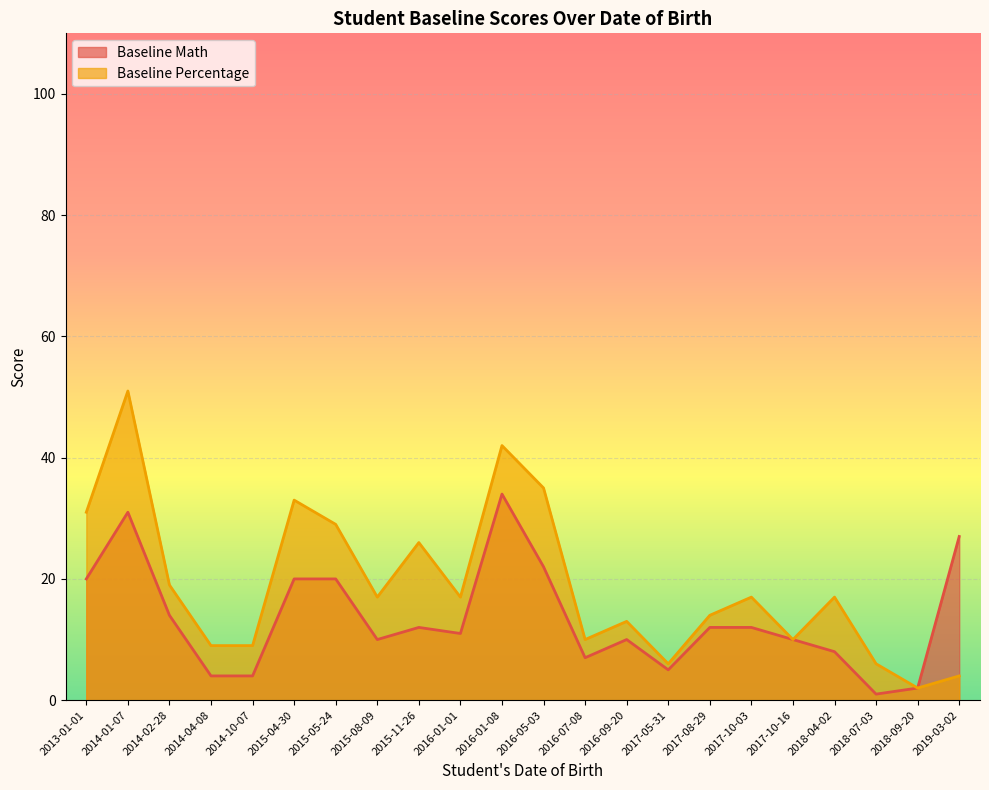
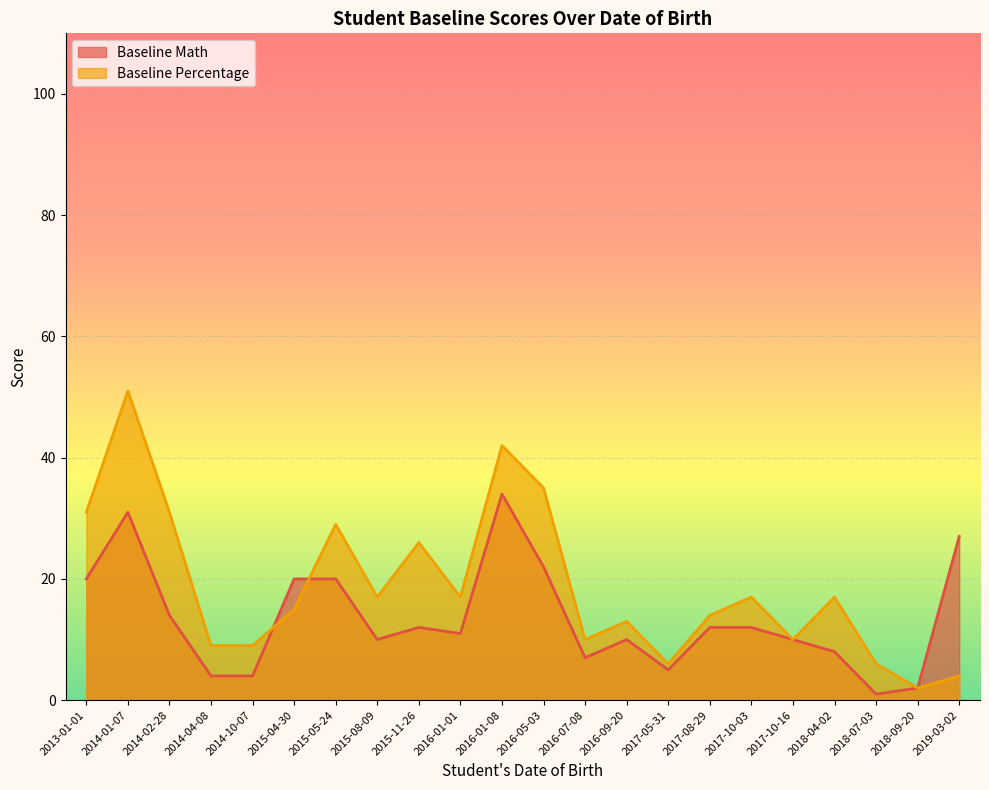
  {
    "Baseline Math": {
      "2013-01-01": 20,
      "2014-01-07": 31,
      "2014-02-28": 14,
      "2014-04-08": 4,
      "2014-10-07": 4,
      "2015-04-30": 20,
      "2015-05-24": 20,
      "2015-08-09": 10,
      "2015-11-26": 12,
      "2016-01-01": 11,
      "2016-01-08": 34,
      "2016-05-03": 22,
      "2016-07-08": 7,
      "2016-09-20": 10,
      "2017-05-31": 5,
      "2017-08-29": 12,
      "2017-10-03": 12,
      "2018-04-02": 8,
      "2018-07-03": 1,
      "2019-03-02": 27
    },
    "Baseline Percentage": {
      "2013-01-01": 31,
      "2014-01-07": 51,
-     "2014-02-28": 19,
+     "2014-02-28": 31,
      "2014-04-08": 9,
      "2014-10-07": 9,
-     "2015-04-30": 33,
+     "2015-04-30": 15,
      "2015-05-24": 29,
      "2015-08-09": 17,
      "2015-11-26": 26,
      "2016-01-01": 17,
      "2016-01-08": 42,
      "2016-05-03": 35,
      "2016-07-08": 10,
      "2016-09-20": 13,
      "2017-05-31": 6,
      "2017-08-29": 14,
      "2017-10-03": 17,
      "2018-04-02": 17,
      "2018-07-03": 6,
      "2019-03-02": 4
    }
  }
